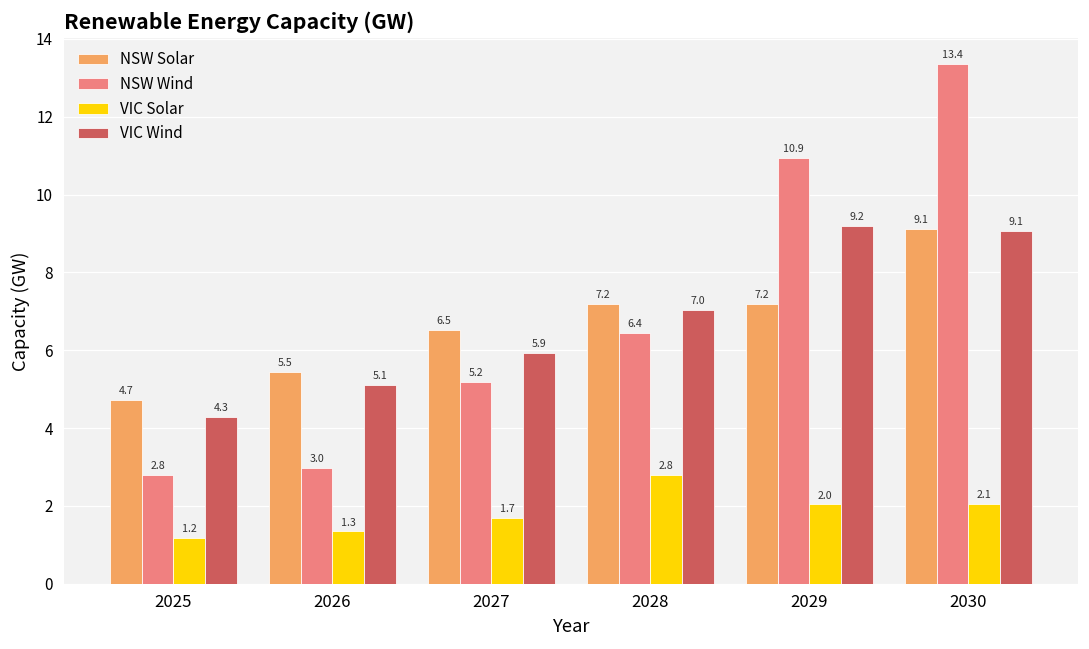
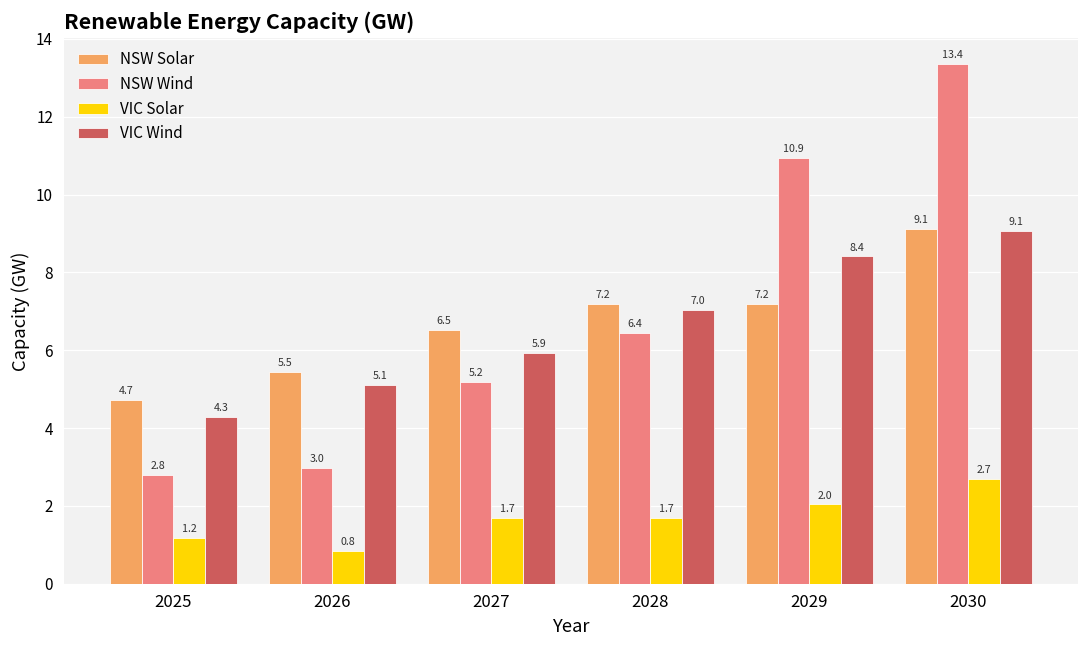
  {
    "VIC Solar": {
      "2025": 1.2,
-     "2026": 1.3,
+     "2026": 0.8,
      "2027": 1.7,
-     "2028": 2.8,
+     "2028": 1.7,
      "2029": 2.0,
-     "2030": 2.1
+     "2030": 2.7
    },
    "VIC Wind": {
      "2025": 4.3,
      "2026": 5.1,
      "2027": 5.9,
      "2028": 7.0,
-     "2029": 9.2,
+     "2029": 8.4,
      "2030": 9.1
    }
  }
